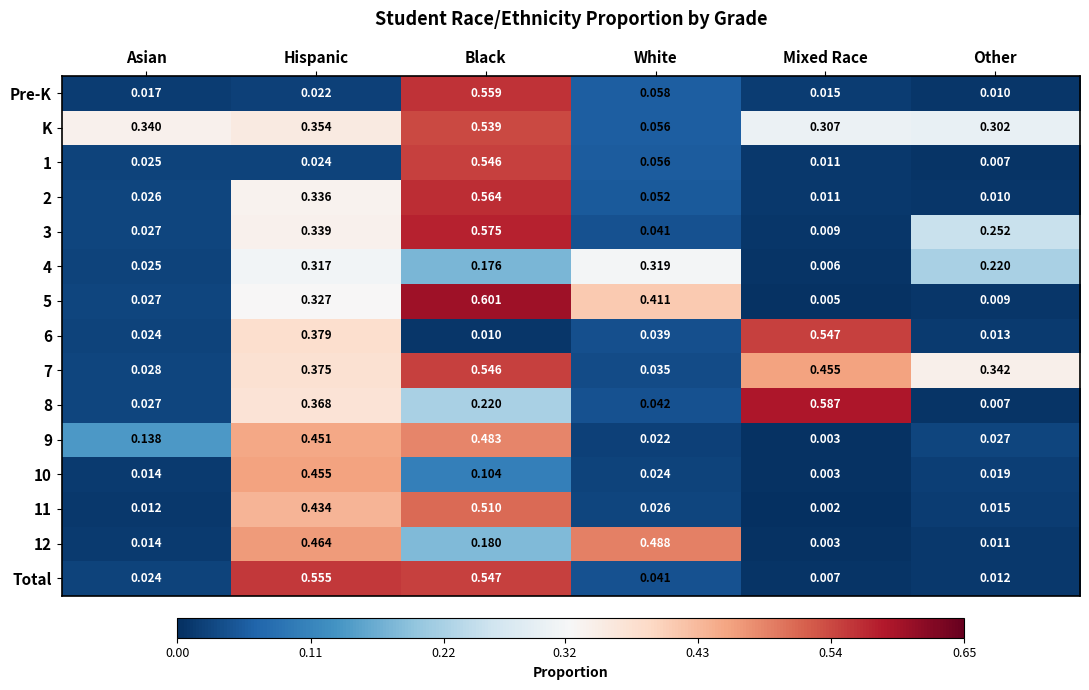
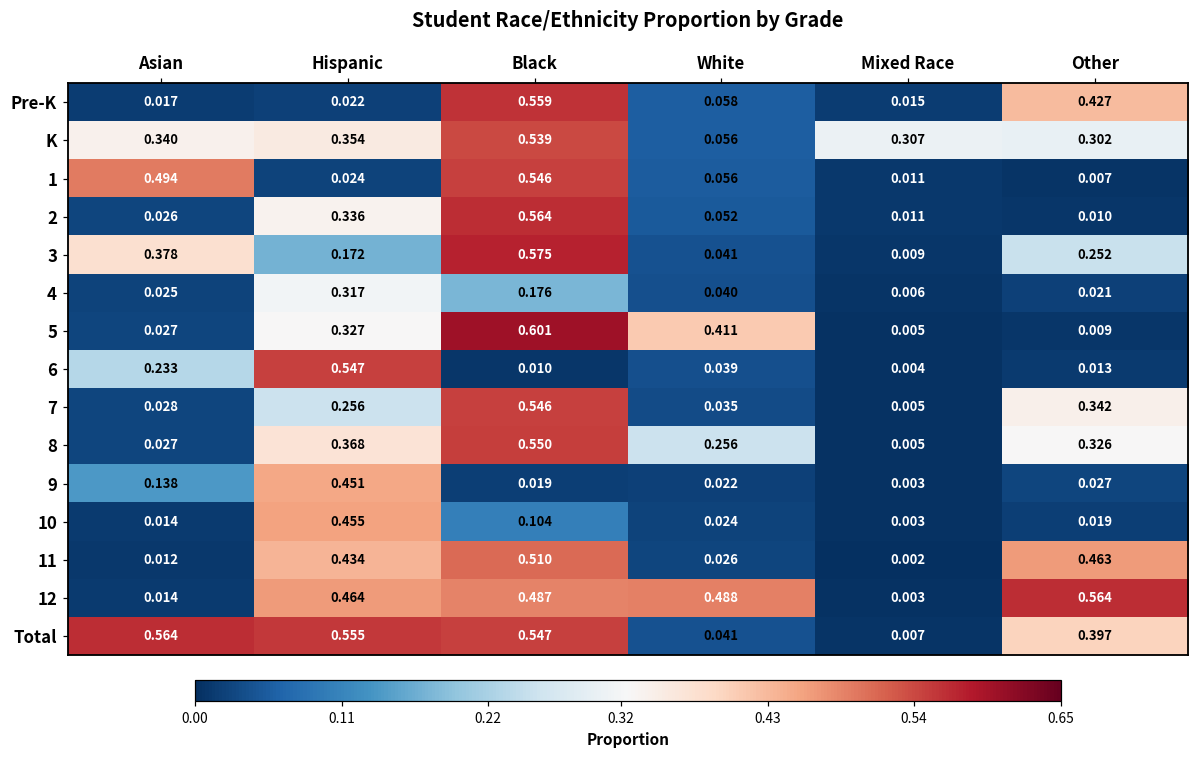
  {
    "Pre-K": {
      "Asian": 0.017,
      "Hispanic": 0.022,
      "Black": 0.559,
      "White": 0.058,
      "Mixed Race": 0.015,
-     "Other": 0.010
+     "Other": 0.427
    },
    "K": {
      "Asian": 0.340,
      "Hispanic": 0.354,
      "Black": 0.539,
      "White": 0.056,
      "Mixed Race": 0.307,
      "Other": 0.302
    },
    "1": {
-     "Asian": 0.025,
+     "Asian": 0.494,
      "Hispanic": 0.024,
      "Black": 0.546,
      "White": 0.056,
      "Mixed Race": 0.011,
      "Other": 0.007
    },
    "2": {
      "Asian": 0.026,
      "Hispanic": 0.336,
      "Black": 0.564,
      "White": 0.052,
      "Mixed Race": 0.011,
      "Other": 0.010
    },
    "3": {
-     "Asian": 0.027,
-     "Hispanic": 0.339,
+     "Asian": 0.378,
+     "Hispanic": 0.172,
      "Black": 0.575,
      "White": 0.041,
      "Mixed Race": 0.009,
      "Other": 0.252
    },
    "4": {
      "Asian": 0.025,
      "Hispanic": 0.317,
      "Black": 0.176,
-     "White": 0.319,
+     "White": 0.040,
      "Mixed Race": 0.006,
-     "Other": 0.220
+     "Other": 0.021
    },
    "5": {
      "Asian": 0.027,
      "Hispanic": 0.327,
      "Black": 0.601,
      "White": 0.411,
      "Mixed Race": 0.005,
      "Other": 0.009
    },
    "6": {
-     "Asian": 0.024,
-     "Hispanic": 0.379,
+     "Asian": 0.233,
+     "Hispanic": 0.547,
      "Black": 0.010,
      "White": 0.039,
-     "Mixed Race": 0.547,
+     "Mixed Race": 0.004,
      "Other": 0.013
    },
    "7": {
      "Asian": 0.028,
-     "Hispanic": 0.375,
+     "Hispanic": 0.256,
      "Black": 0.546,
      "White": 0.035,
-     "Mixed Race": 0.455,
+     "Mixed Race": 0.005,
      "Other": 0.342
    },
    "8": {
      "Asian": 0.027,
      "Hispanic": 0.368,
-     "Black": 0.220,
-     "White": 0.042,
-     "Mixed Race": 0.587,
-     "Other": 0.007
+     "Black": 0.550,
+     "White": 0.256,
+     "Mixed Race": 0.005,
+     "Other": 0.326
    },
    "9": {
      "Asian": 0.138,
      "Hispanic": 0.451,
-     "Black": 0.483,
+     "Black": 0.019,
      "White": 0.022,
      "Mixed Race": 0.003,
      "Other": 0.027
    },
    "10": {
      "Asian": 0.014,
      "Hispanic": 0.455,
      "Black": 0.104,
      "White": 0.024,
      "Mixed Race": 0.003,
      "Other": 0.019
    },
    "11": {
      "Asian": 0.012,
      "Hispanic": 0.434,
      "Black": 0.510,
      "White": 0.026,
      "Mixed Race": 0.002,
-     "Other": 0.015
+     "Other": 0.463
    },
    "12": {
      "Asian": 0.014,
      "Hispanic": 0.464,
-     "Black": 0.180,
+     "Black": 0.487,
      "White": 0.488,
      "Mixed Race": 0.003,
-     "Other": 0.011
+     "Other": 0.564
    },
    "Total": {
-     "Asian": 0.024,
+     "Asian": 0.564,
      "Hispanic": 0.555,
      "Black": 0.547,
      "White": 0.041,
      "Mixed Race": 0.007,
-     "Other": 0.012
+     "Other": 0.397
    }
  }
